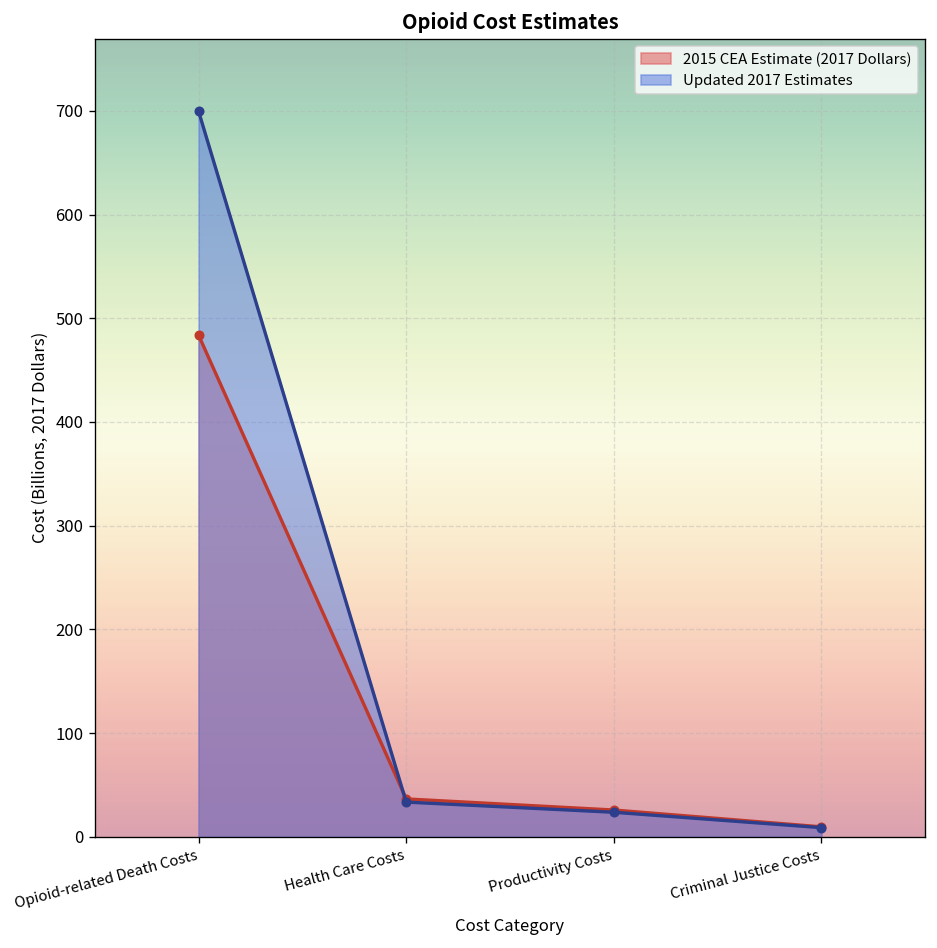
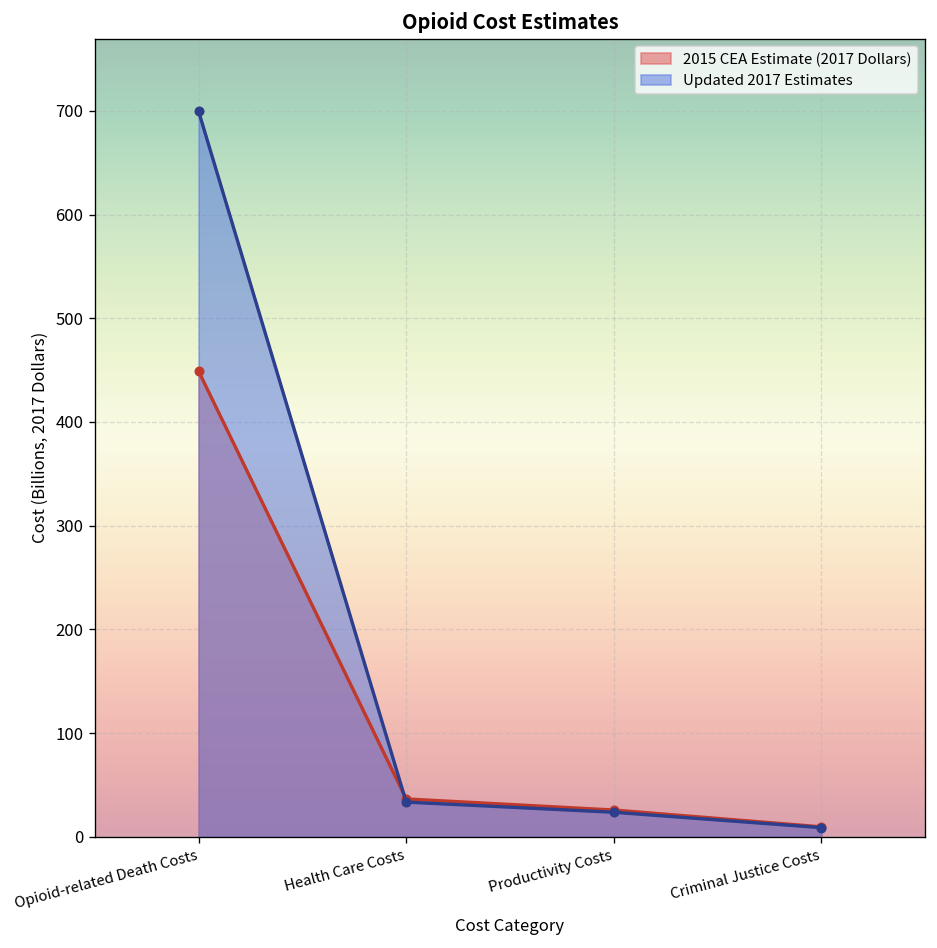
  {
    "2015 CEA Estimate (2017 Dollars)": {
-     "Opioid-related Death Costs": 480,
+     "Opioid-related Death Costs": 450,
      "Health Care Costs": 40
    },
    "Updated 2017 Estimates": {
      "Opioid-related Death Costs": 700,
      "Health Care Costs": 30
    }
  }
